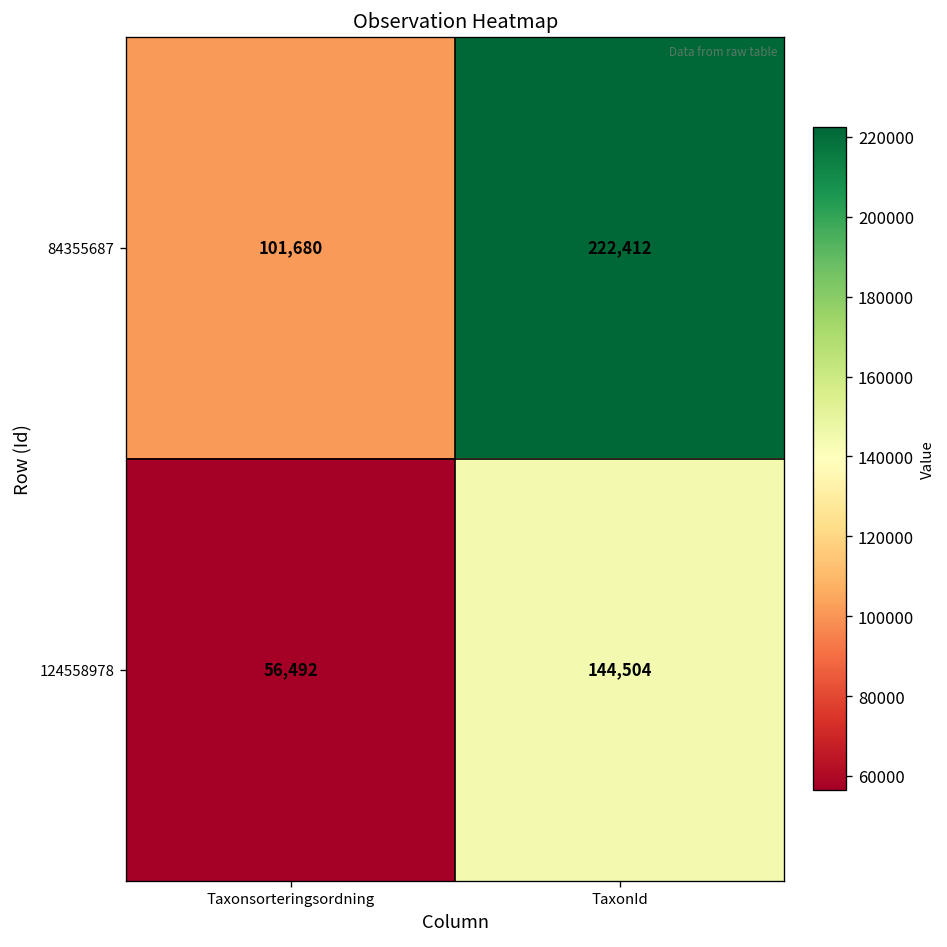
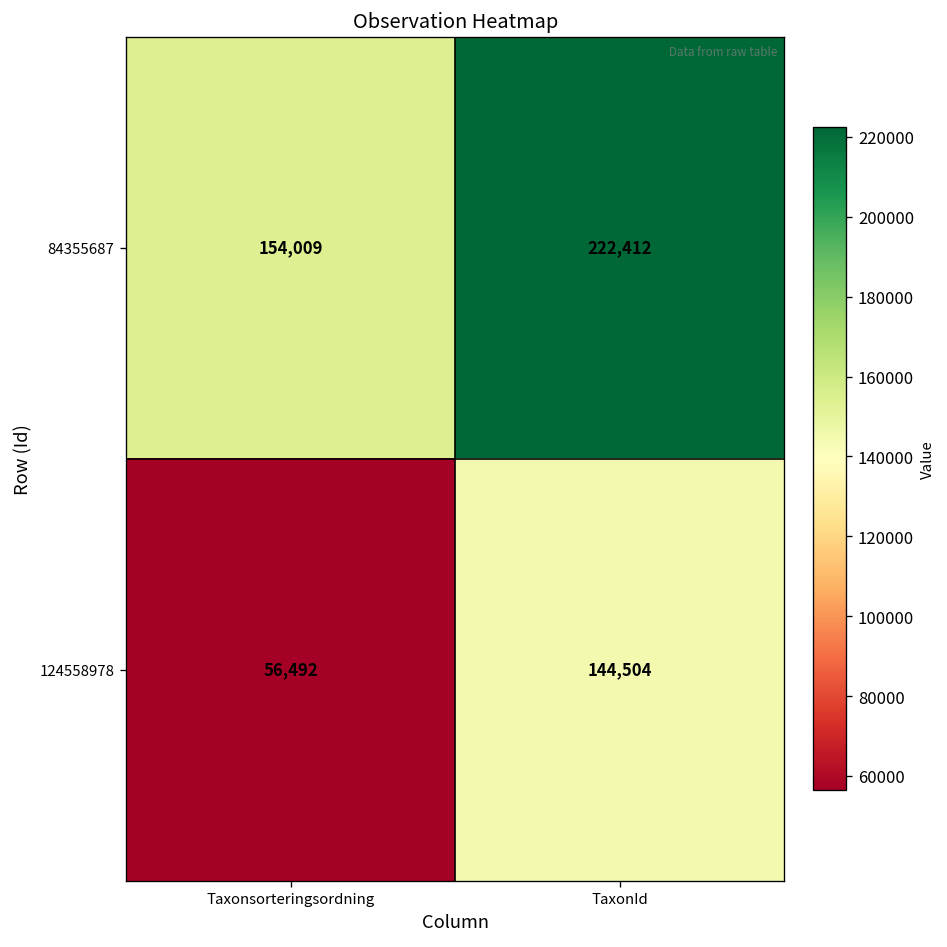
  {
    "84355687": {
-     "Taxonsorteringsordning": "101,680"
+     "Taxonsorteringsordning": "154,009"
    },
    "124558978": {
      "Taxonsorteringsordning": "56,492",
      "TaxonId": "144,504"
    }
  }
